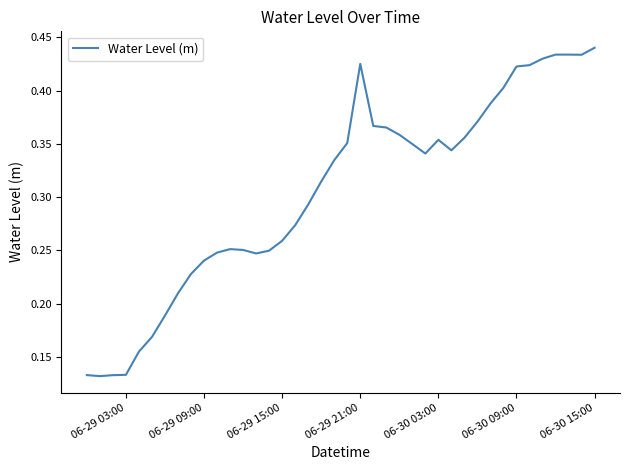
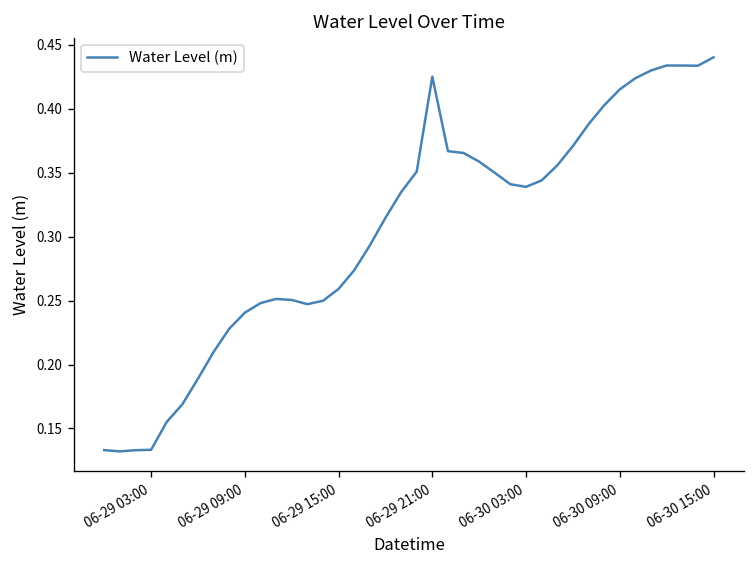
  {
    "06-29 03:00": 0.133,
    "06-29 09:00": 0.241,
    "06-29 15:00": 0.259,
    "06-29 21:00": 0.425,
-   "06-30 03:00": 0.354,
-   "06-30 09:00": 0.423,
+   "06-30 03:00": 0.339,
+   "06-30 09:00": 0.415,
    "06-30 15:00": 0.440
  }
